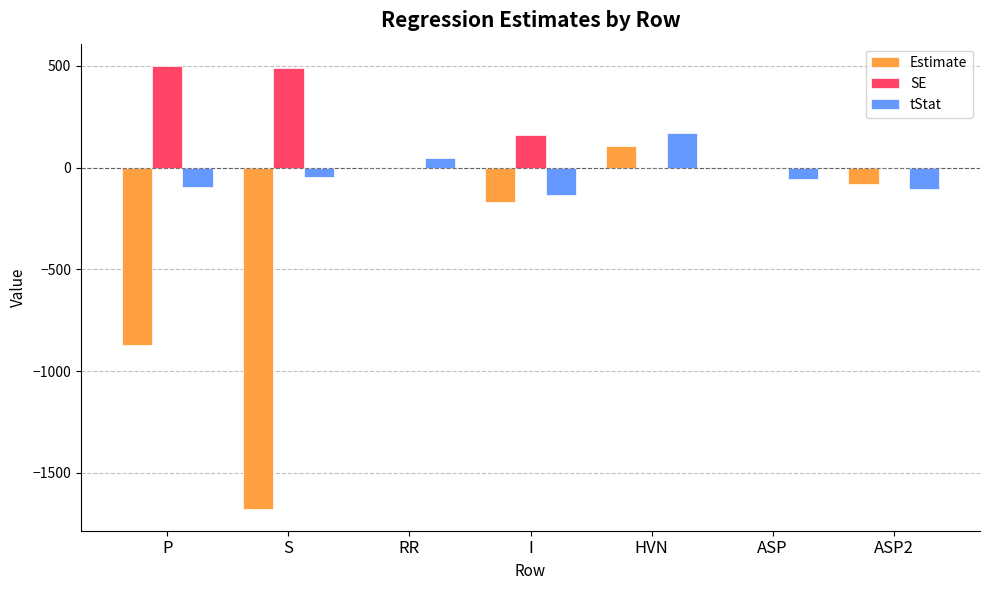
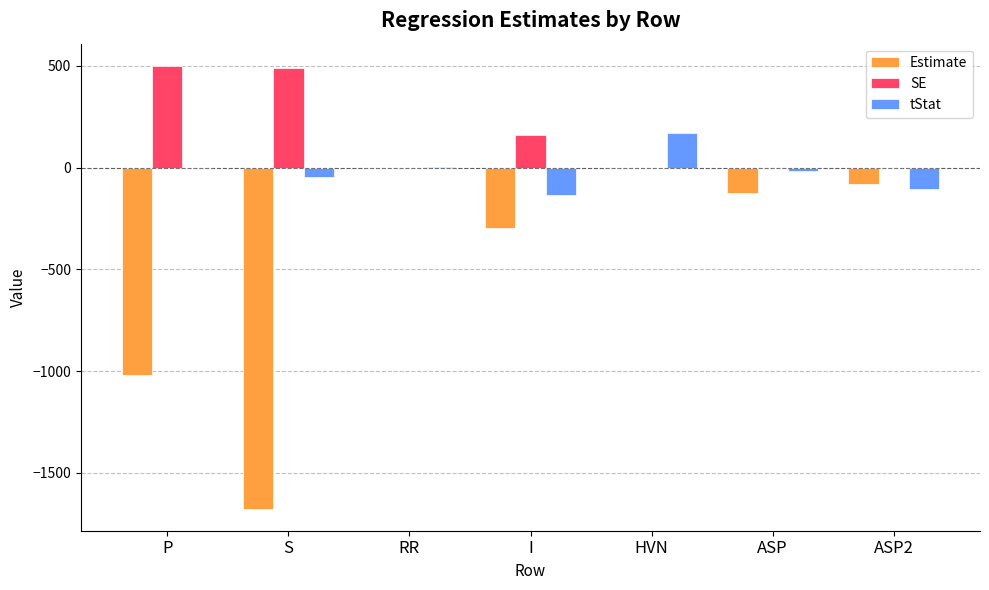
  {
    "Estimate": {
-     "P": -870,
+     "P": -1020,
      "S": -1680,
-     "I": -170,
-     "HVN": 110,
-     "ASP": 0,
+     "I": -300,
+     "HVN": 0,
+     "ASP": -120,
      "ASP2": -80
    },
    "SE": {
      "P": 500,
      "S": 490,
      "I": 160
    },
    "tStat": {
-     "P": -100,
+     "P": 0,
      "S": -50,
-     "RR": 50,
+     "RR": 0,
      "I": -130,
      "HVN": 170,
-     "ASP": -60,
+     "ASP": -20,
      "ASP2": -110
    }
  }
